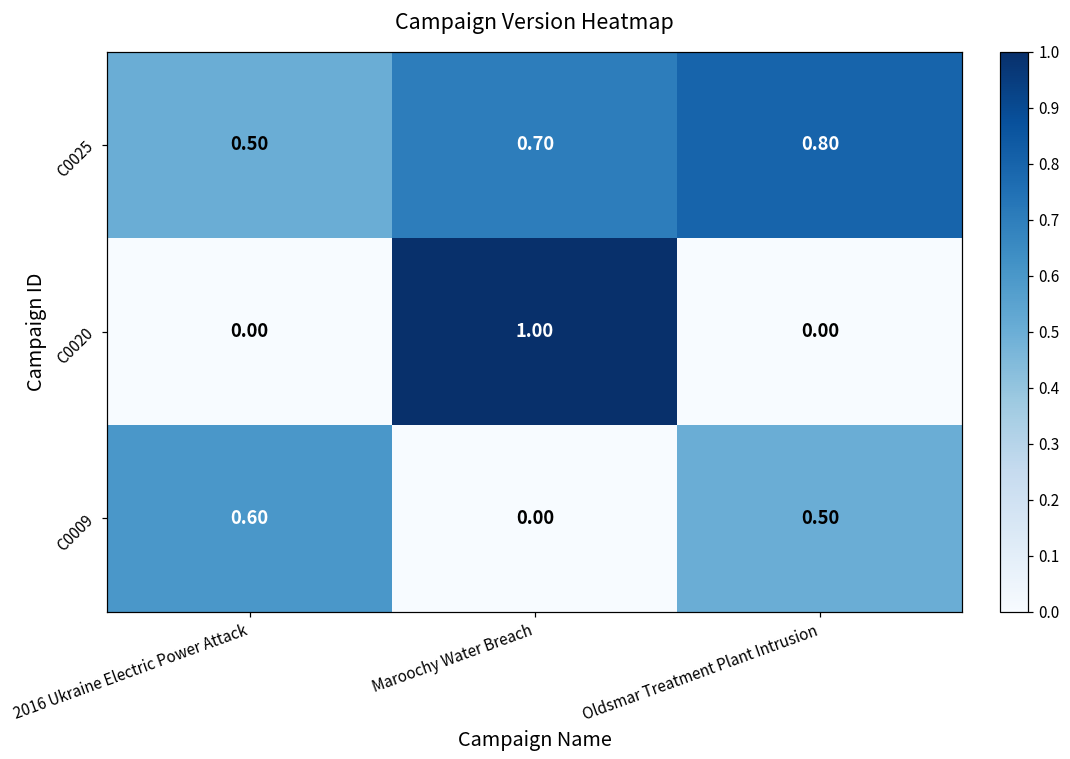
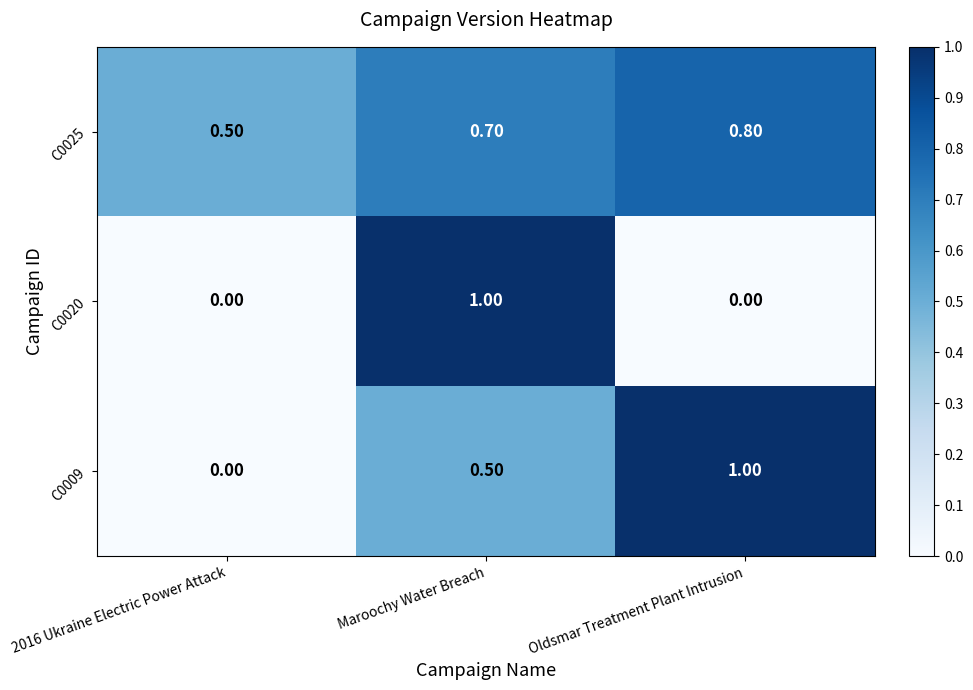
  {
    "C0025": {
      "2016 Ukraine Electric Power Attack": 0.50,
      "Maroochy Water Breach": 0.70,
      "Oldsmar Treatment Plant Intrusion": 0.80
    },
    "C0020": {
      "2016 Ukraine Electric Power Attack": 0.00,
      "Maroochy Water Breach": 1.00,
      "Oldsmar Treatment Plant Intrusion": 0.00
    },
    "C0009": {
-     "2016 Ukraine Electric Power Attack": 0.60,
-     "Maroochy Water Breach": 0.00,
-     "Oldsmar Treatment Plant Intrusion": 0.50
+     "2016 Ukraine Electric Power Attack": 0.00,
+     "Maroochy Water Breach": 0.50,
+     "Oldsmar Treatment Plant Intrusion": 1.00
    }
  }
